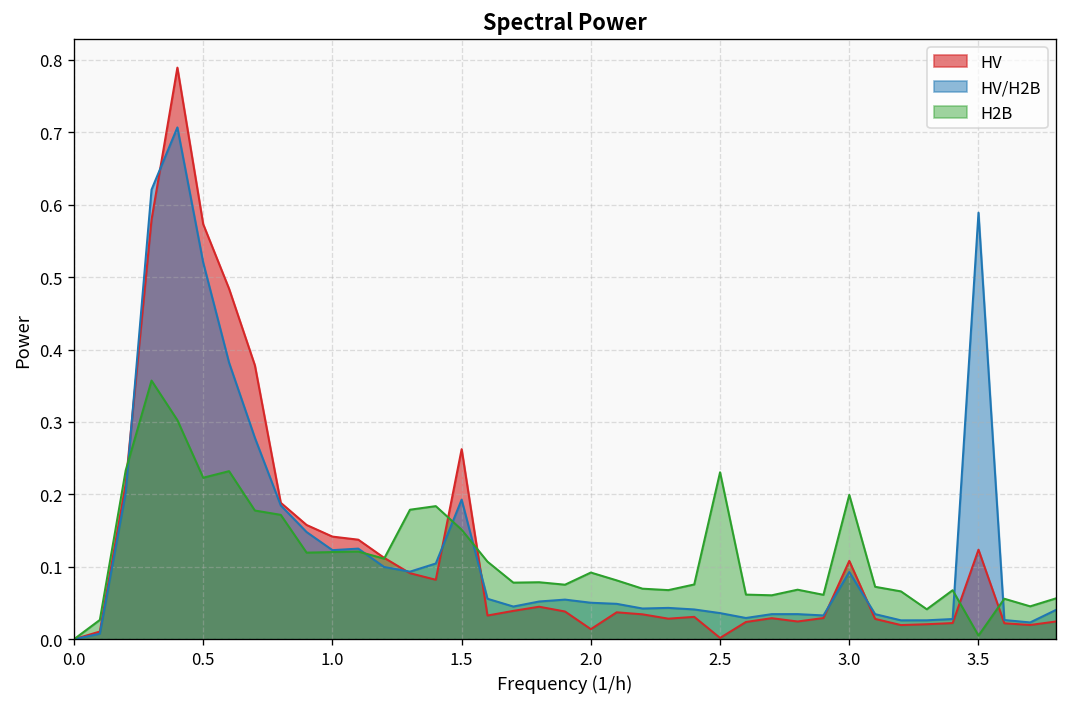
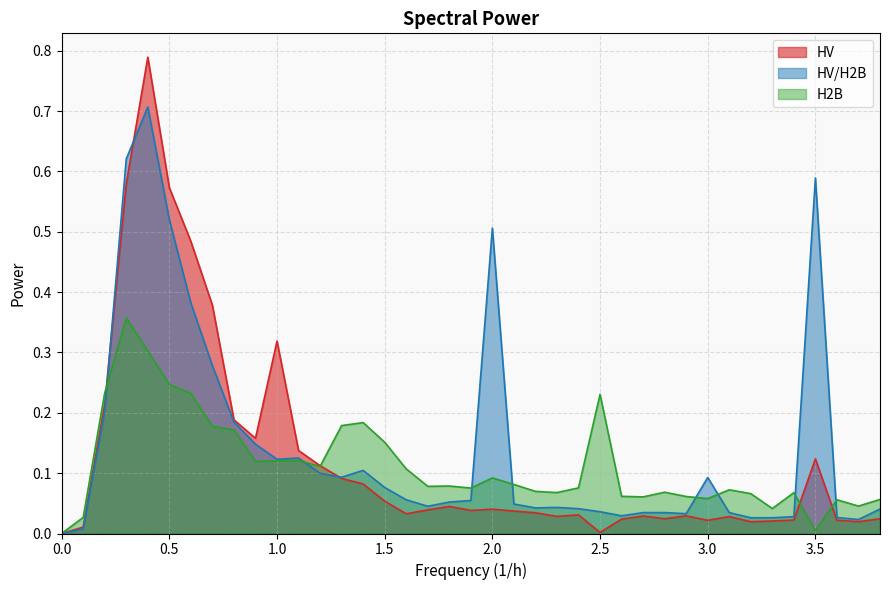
  {
    "HV": {
      "0.5": 0.57,
-     "1.0": 0.14,
-     "1.5": 0.26,
-     "2.0": 0.01,
+     "1.0": 0.32,
+     "1.5": 0.05,
+     "2.0": 0.04,
      "2.5": 0.00,
-     "3.0": 0.11,
+     "3.0": 0.02,
      "3.5": 0.12
    },
    "HV/H2B": {
      "0.5": 0.52,
-     "1.5": 0.19,
-     "2.0": 0.05,
+     "1.5": 0.08,
+     "2.0": 0.51,
      "2.5": 0.04,
      "3.0": 0.09,
      "3.5": 0.59
    },
    "H2B": {
-     "0.5": 0.22,
+     "0.5": 0.25,
      "1.5": 0.15,
      "2.0": 0.09,
      "2.5": 0.23,
-     "3.0": 0.20,
+     "3.0": 0.06,
      "3.5": 0.00
    }
  }
